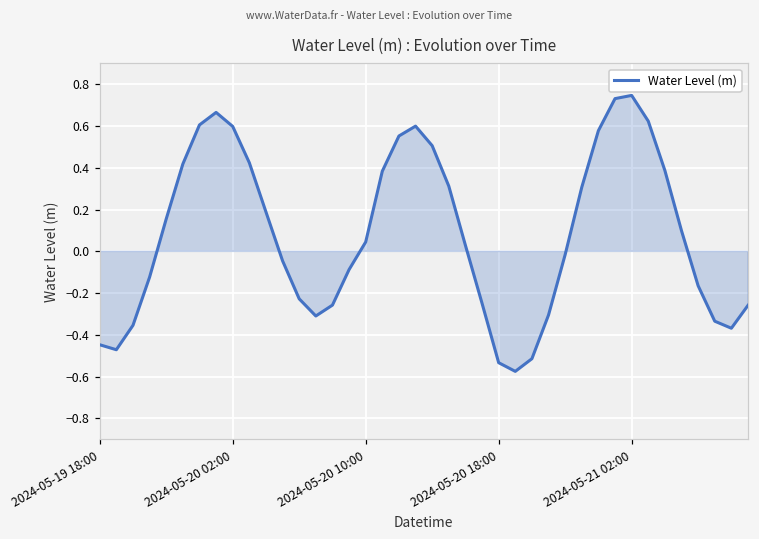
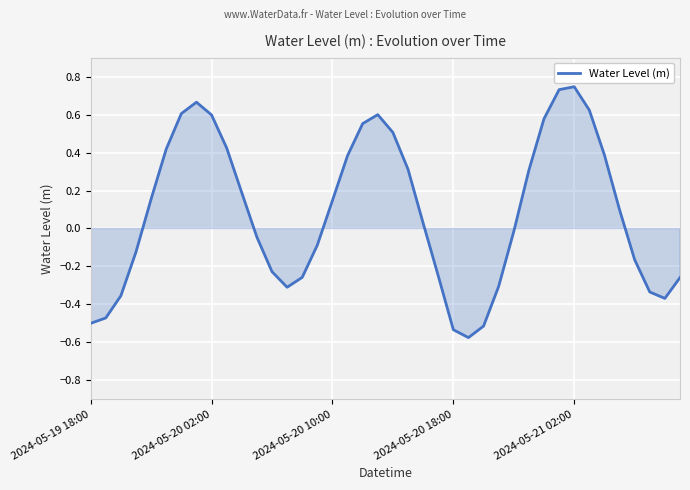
  {
-   "2024-05-19 18:00": -0.45,
+   "2024-05-19 18:00": -0.50,
    "2024-05-20 02:00": 0.60,
-   "2024-05-20 10:00": 0.04,
+   "2024-05-20 10:00": 0.15,
    "2024-05-20 18:00": -0.53,
    "2024-05-21 02:00": 0.75
  }
